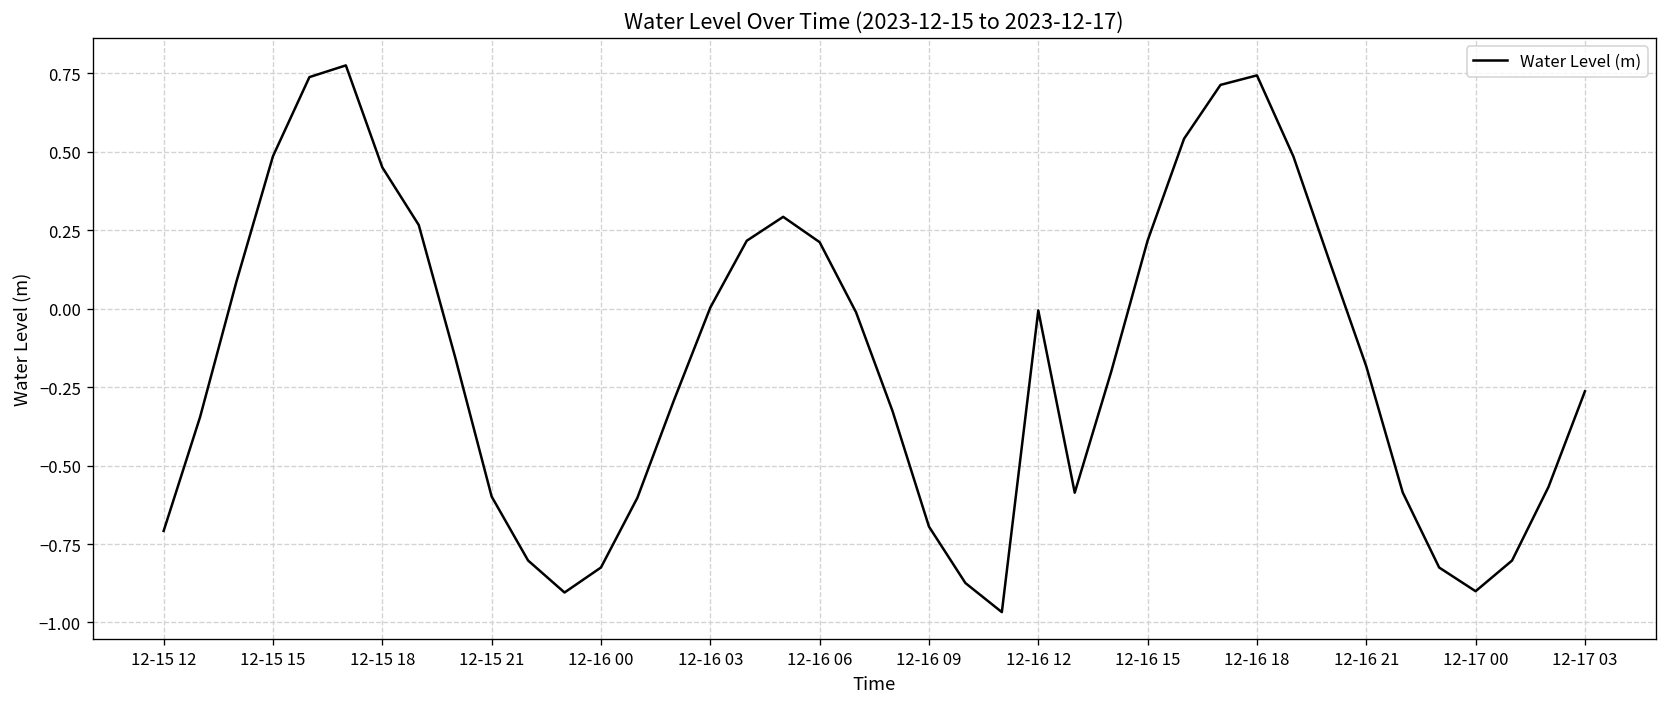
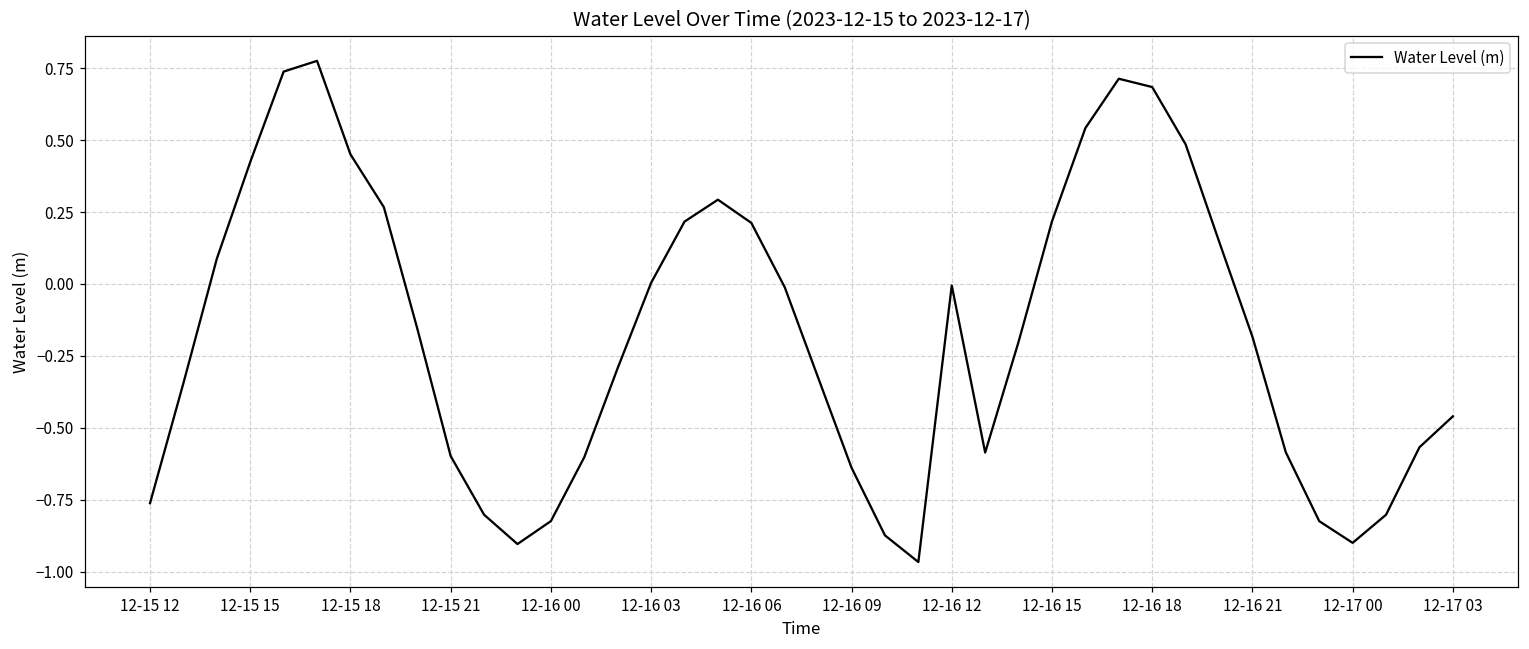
  {
-   "12-15 12": -0.71,
-   "12-15 15": 0.49,
+   "12-15 12": -0.76,
+   "12-15 15": 0.42,
    "12-15 18": 0.45,
    "12-15 21": -0.60,
    "12-16 00": -0.82,
    "12-16 03": 0.00,
    "12-16 06": 0.21,
-   "12-16 09": -0.69,
+   "12-16 09": -0.64,
    "12-16 12": -0.01,
    "12-16 15": 0.22,
-   "12-16 18": 0.74,
+   "12-16 18": 0.68,
    "12-16 21": -0.18,
    "12-17 00": -0.90,
-   "12-17 03": -0.26
+   "12-17 03": -0.46
  }
